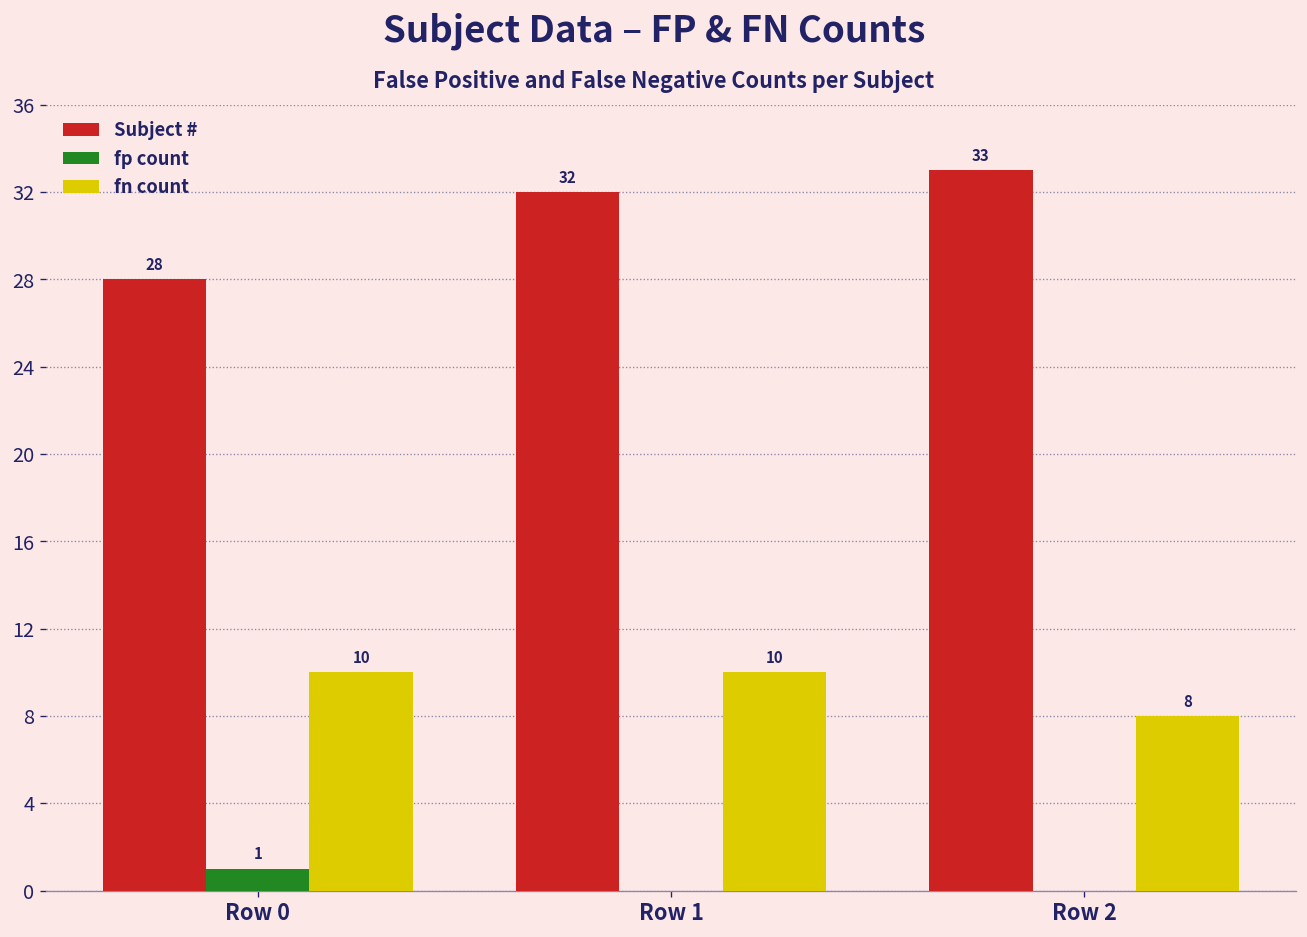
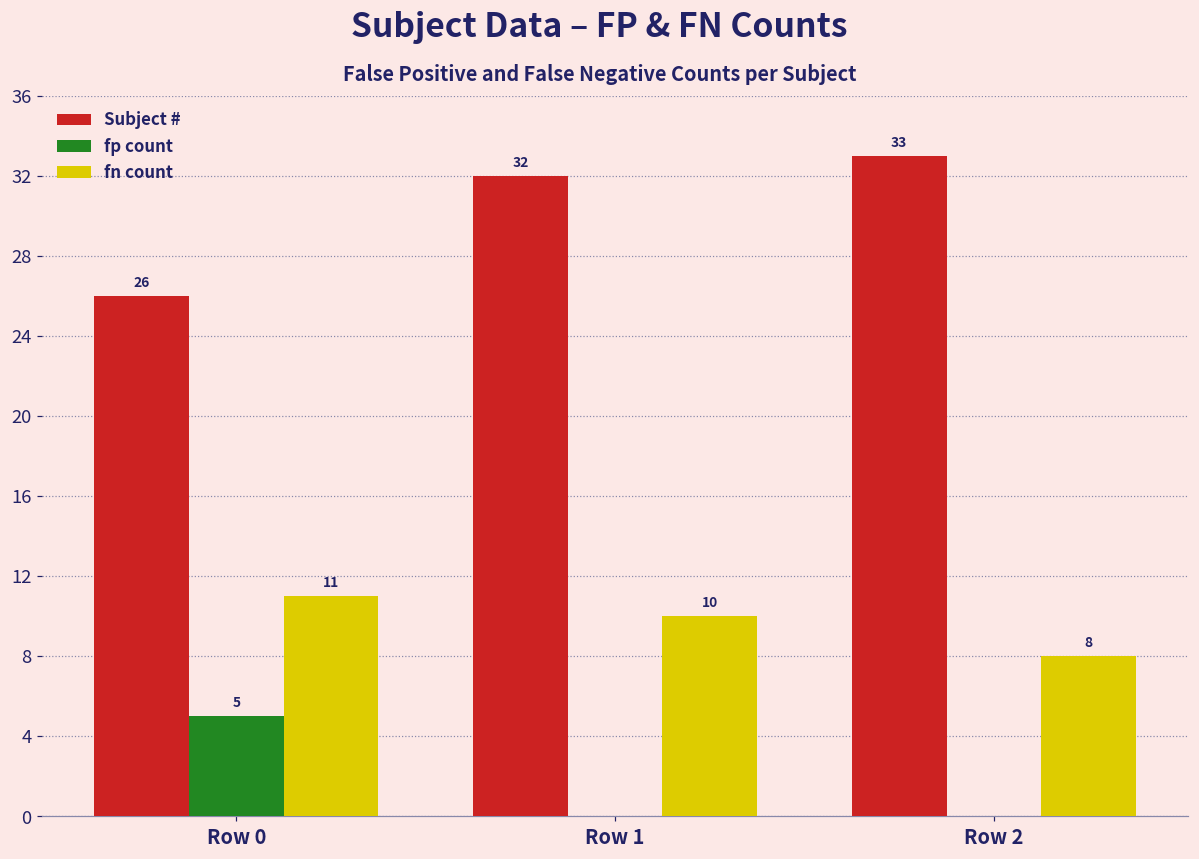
  {
    "Subject #": {
-     "Row 0": 28,
+     "Row 0": 26,
      "Row 1": 32,
      "Row 2": 33
    },
    "fp count": {
-     "Row 0": 1
+     "Row 0": 5
    },
    "fn count": {
-     "Row 0": 10,
+     "Row 0": 11,
      "Row 1": 10,
      "Row 2": 8
    }
  }
